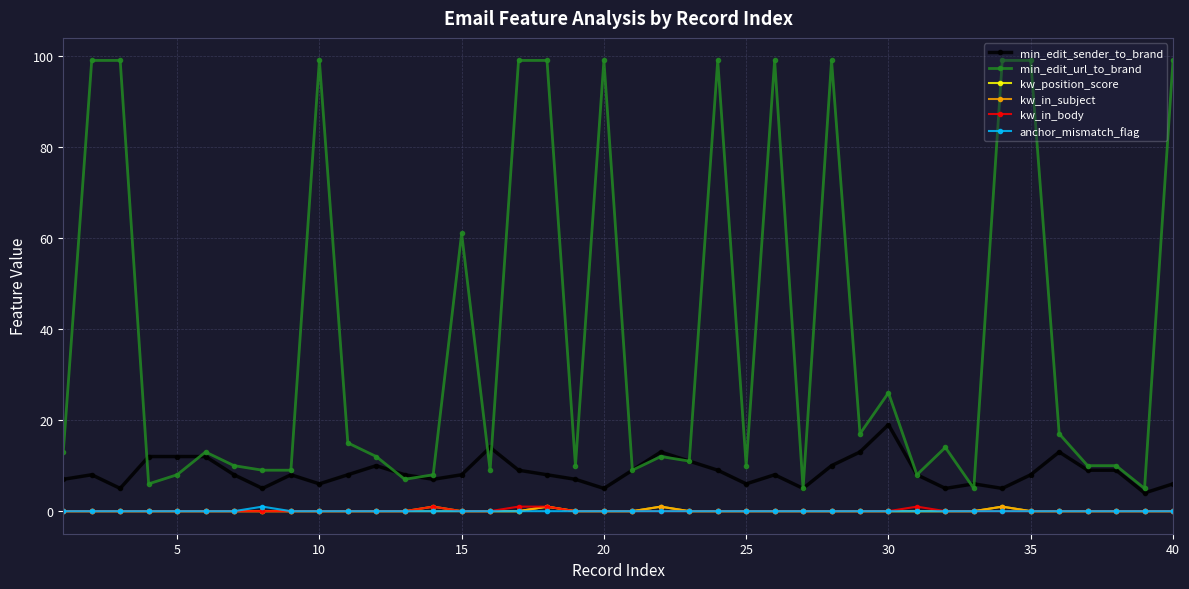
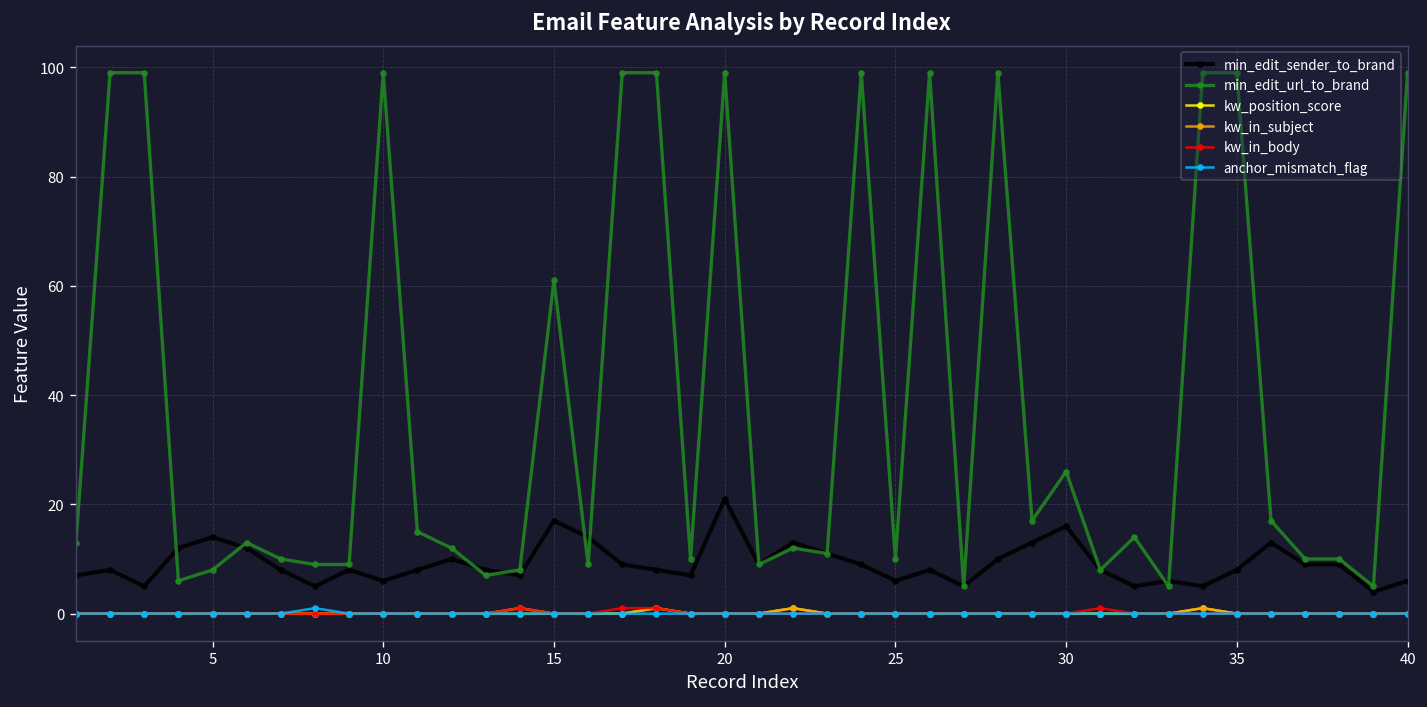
  {
    "min_edit_sender_to_brand": {
-     "5": 12,
+     "5": 14,
      "10": 6,
-     "15": 8,
-     "20": 5,
+     "15": 17,
+     "20": 21,
      "25": 6,
-     "30": 19,
+     "30": 16,
      "35": 8,
      "40": 6
    },
    "min_edit_url_to_brand": {
      "5": 8,
      "10": 99,
      "15": 61,
      "20": 99,
      "25": 10,
      "30": 26,
      "40": 99
    }
  }
